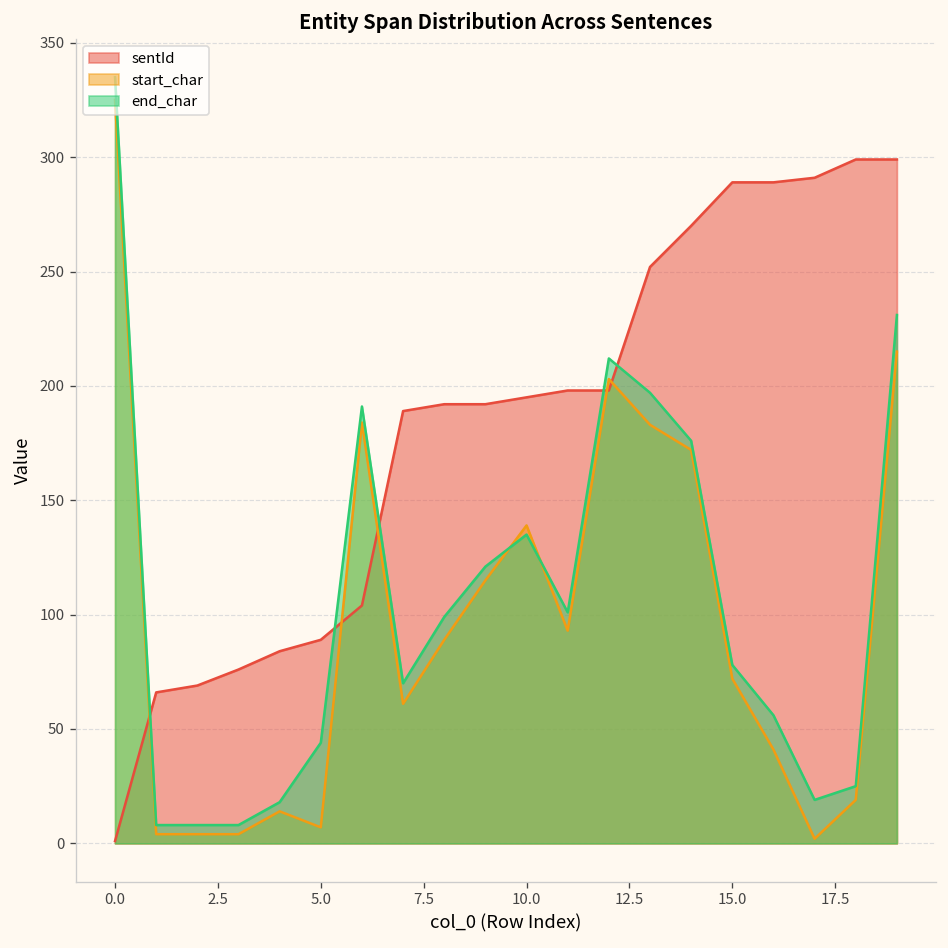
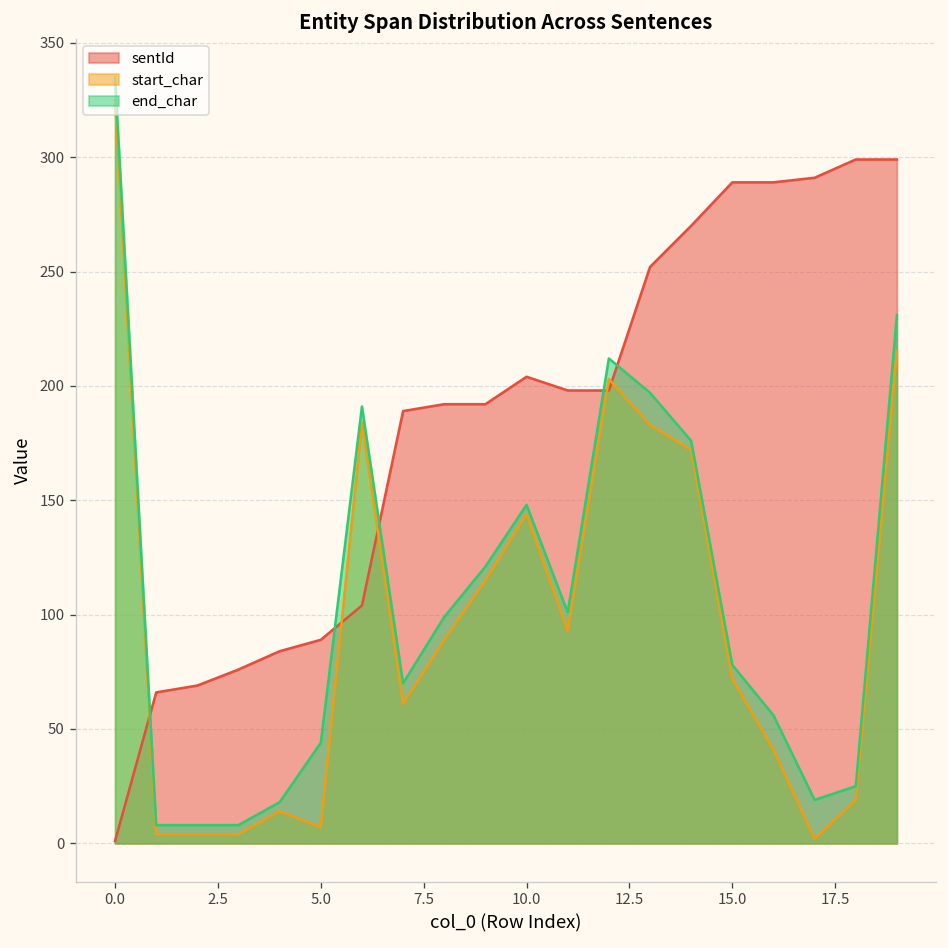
  {
    "sentId": {
      "0.0": 1,
      "5.0": 89,
-     "10.0": 195,
+     "10.0": 204,
      "15.0": 289
    },
    "start_char": {
      "5.0": 7,
-     "10.0": 139,
+     "10.0": 144,
      "15.0": 72
    },
    "end_char": {
      "5.0": 44,
-     "10.0": 135,
+     "10.0": 148,
      "15.0": 78
    }
  }
